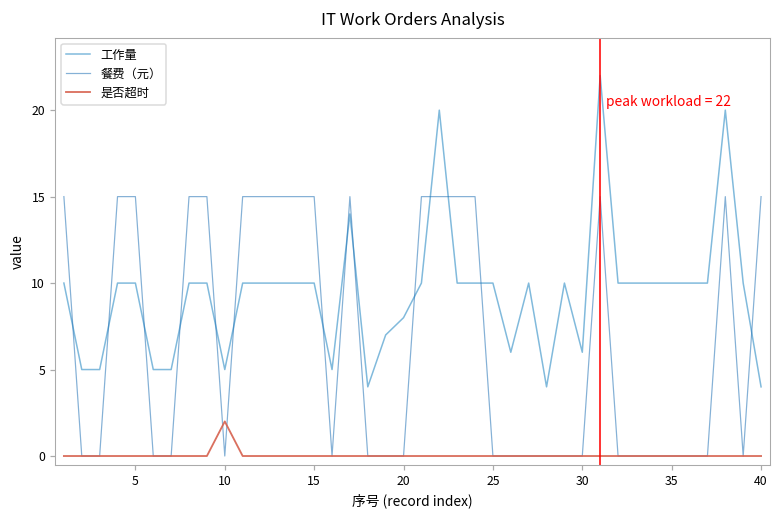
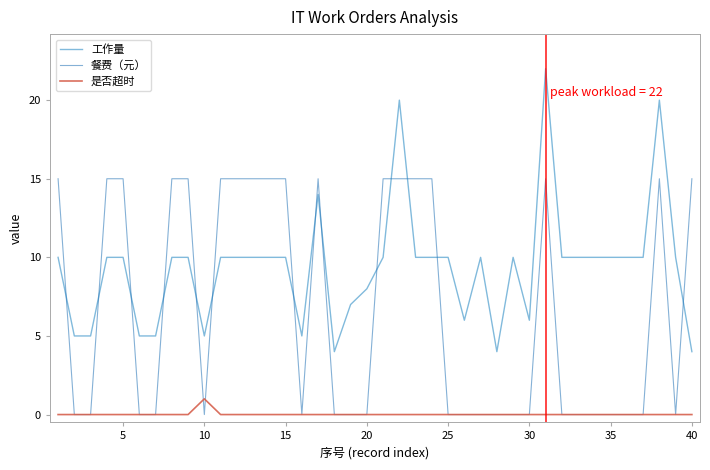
  {
    "是否超时": {
      "5": 0,
-     "10": 2,
+     "10": 1,
      "15": 0,
      "40": 0
    }
  }
